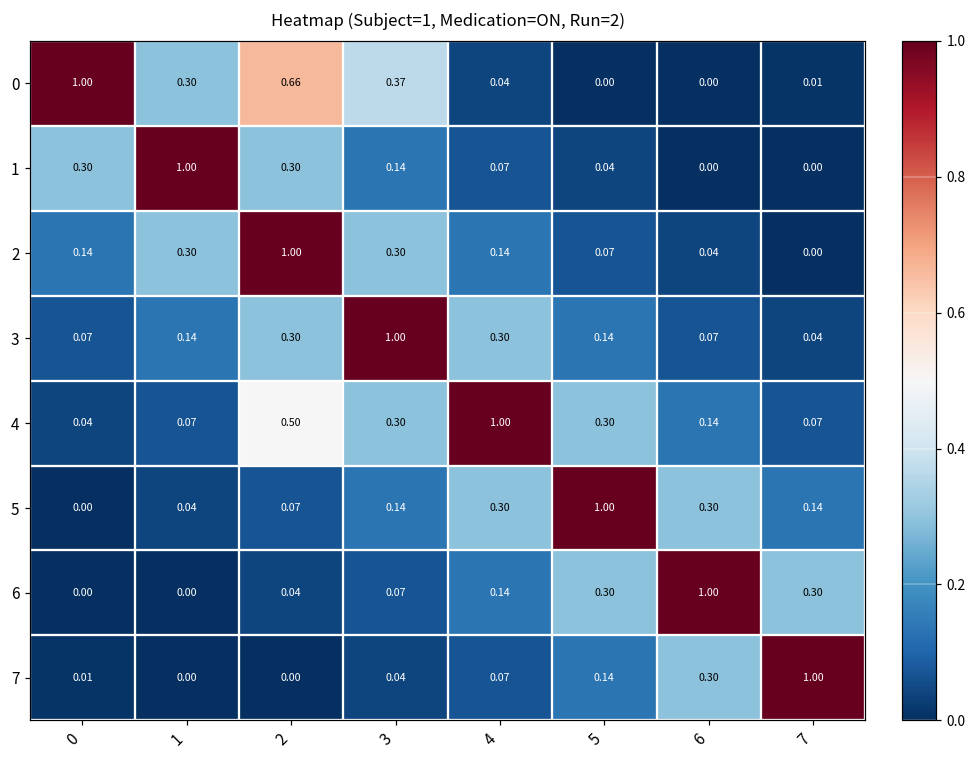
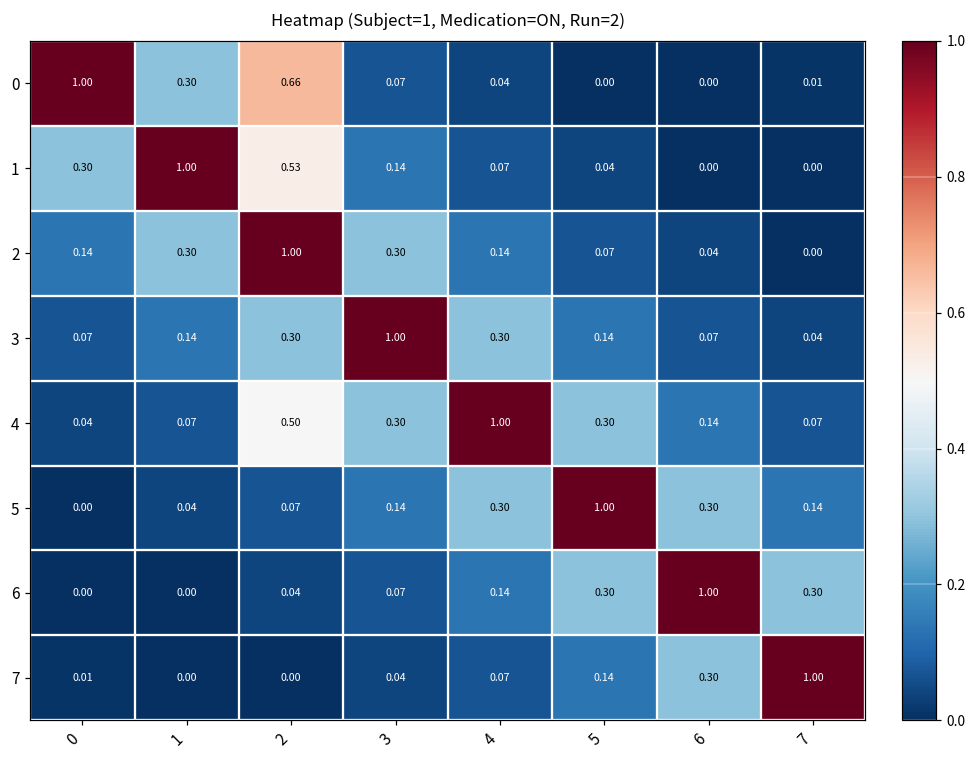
  {
    "0": {
      "0": 1.00,
      "1": 0.30,
      "2": 0.66,
-     "3": 0.37,
+     "3": 0.07,
      "4": 0.04,
      "5": 0.00,
      "6": 0.00,
      "7": 0.01
    },
    "1": {
      "0": 0.30,
      "1": 1.00,
-     "2": 0.30,
+     "2": 0.53,
      "3": 0.14,
      "4": 0.07,
      "5": 0.04,
      "6": 0.00,
      "7": 0.00
    },
    "2": {
      "0": 0.14,
      "1": 0.30,
      "2": 1.00,
      "3": 0.30,
      "4": 0.14,
      "5": 0.07,
      "6": 0.04,
      "7": 0.00
    },
    "3": {
      "0": 0.07,
      "1": 0.14,
      "2": 0.30,
      "3": 1.00,
      "4": 0.30,
      "5": 0.14,
      "6": 0.07,
      "7": 0.04
    },
    "4": {
      "0": 0.04,
      "1": 0.07,
      "2": 0.50,
      "3": 0.30,
      "4": 1.00,
      "5": 0.30,
      "6": 0.14,
      "7": 0.07
    },
    "5": {
      "0": 0.00,
      "1": 0.04,
      "2": 0.07,
      "3": 0.14,
      "4": 0.30,
      "5": 1.00,
      "6": 0.30,
      "7": 0.14
    },
    "6": {
      "0": 0.00,
      "1": 0.00,
      "2": 0.04,
      "3": 0.07,
      "4": 0.14,
      "5": 0.30,
      "6": 1.00,
      "7": 0.30
    },
    "7": {
      "0": 0.01,
      "1": 0.00,
      "2": 0.00,
      "3": 0.04,
      "4": 0.07,
      "5": 0.14,
      "6": 0.30,
      "7": 1.00
    }
  }
